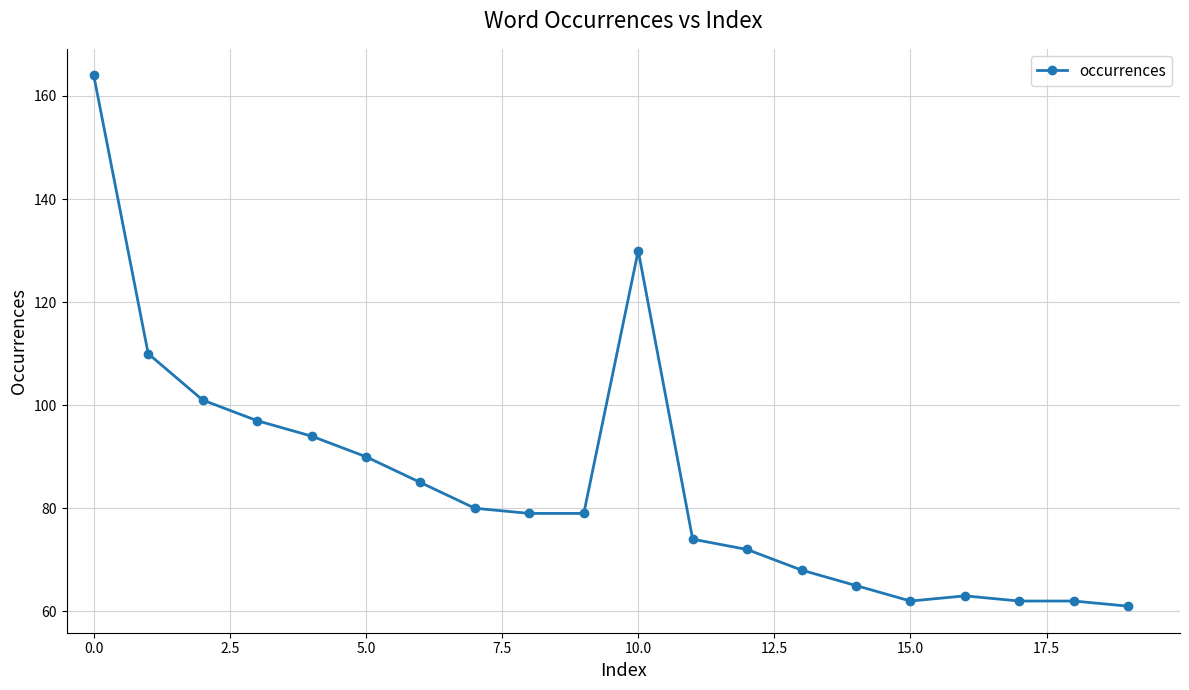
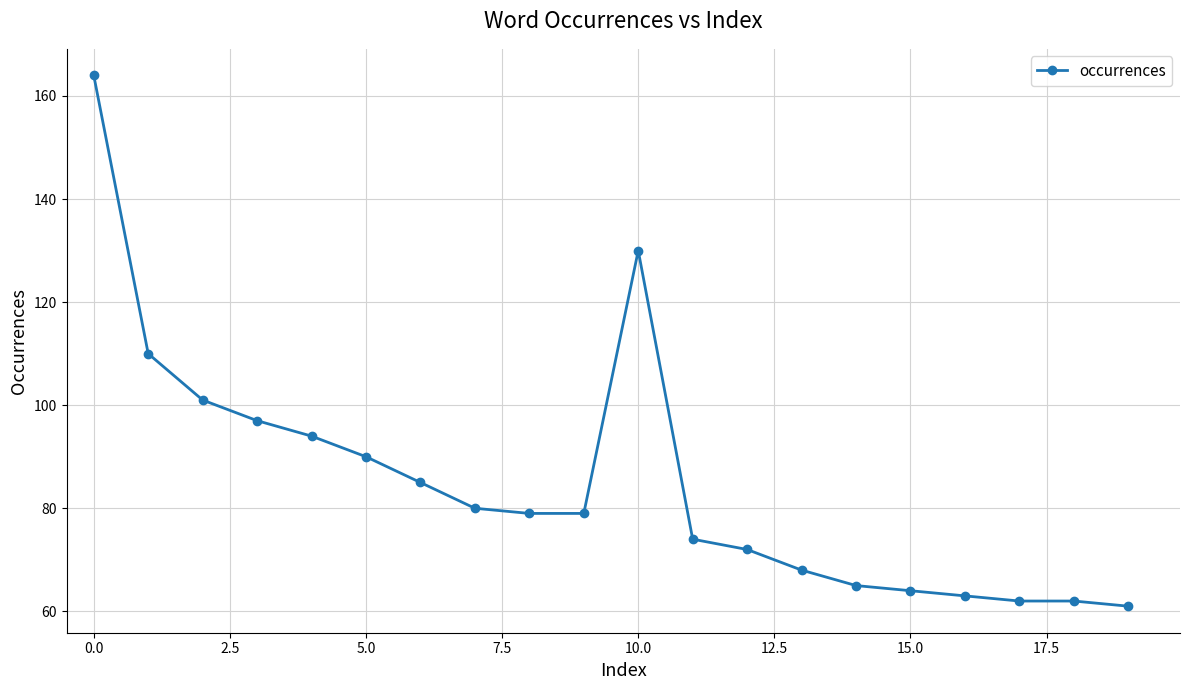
  {
    "0.0": 164,
    "5.0": 90,
    "10.0": 130,
-   "15.0": 62
+   "15.0": 64
  }
